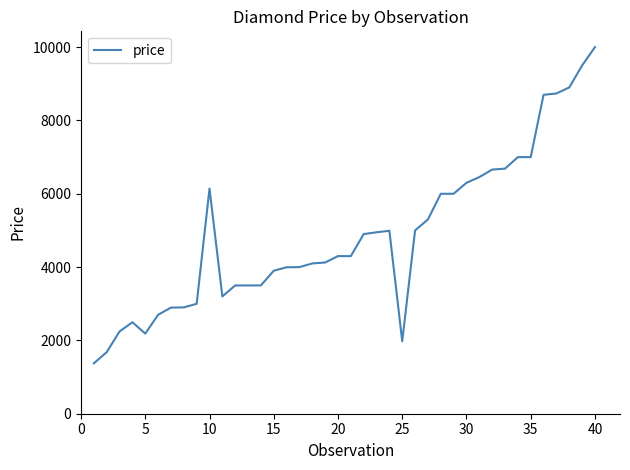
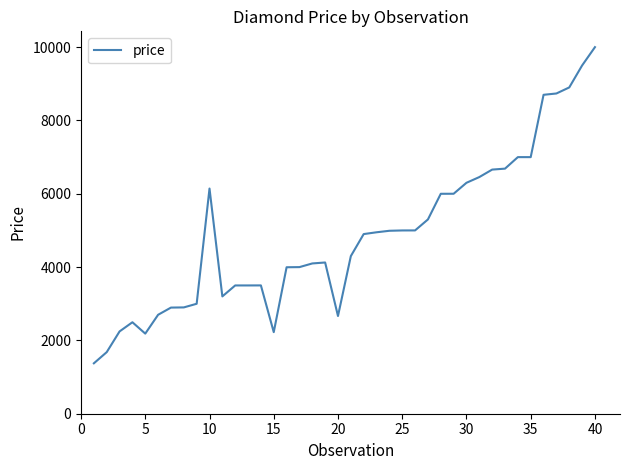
  {
    "5": 2200,
    "10": 6100,
-   "15": 3900,
-   "20": 4300,
-   "25": 2000,
+   "15": 2200,
+   "20": 2700,
+   "25": 5000,
    "30": 6300,
    "35": 7000,
    "40": 10000
  }
